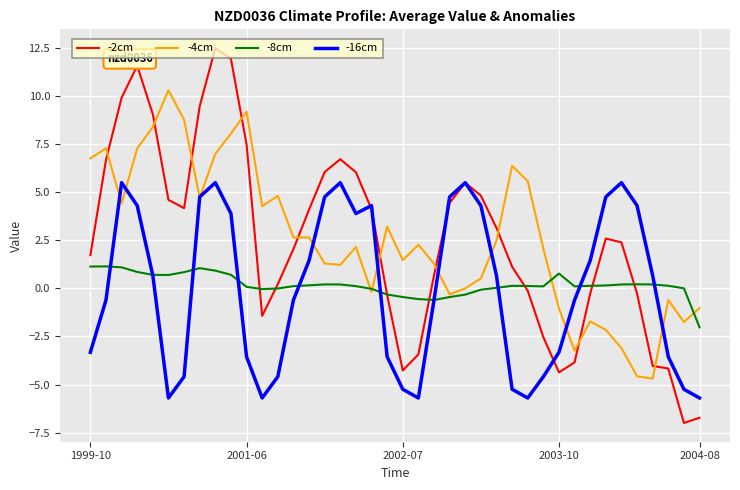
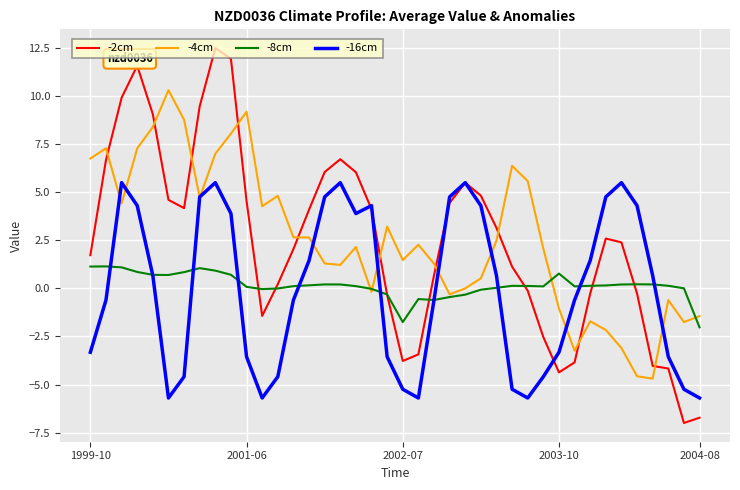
  {
    "-2cm": {
      "1999-10": 1.7,
-     "2001-06": 7.5,
-     "2002-07": -4.3,
+     "2001-06": 4.5,
+     "2002-07": -3.8,
      "2003-10": -4.4,
      "2004-08": -6.7
    },
    "-4cm": {
      "1999-10": 6.7,
      "2001-06": 9.2,
      "2002-07": 1.5,
      "2003-10": -1.0,
-     "2004-08": -1.0
+     "2004-08": -1.4
    },
    "-8cm": {
      "1999-10": 1.1,
      "2001-06": 0.1,
-     "2002-07": -0.5,
+     "2002-07": -1.8,
      "2003-10": 0.8,
      "2004-08": -2.0
    },
    "-16cm": {
      "1999-10": -3.3,
      "2001-06": -3.6,
      "2002-07": -5.2,
      "2003-10": -3.3,
      "2004-08": -5.7
    }
  }
